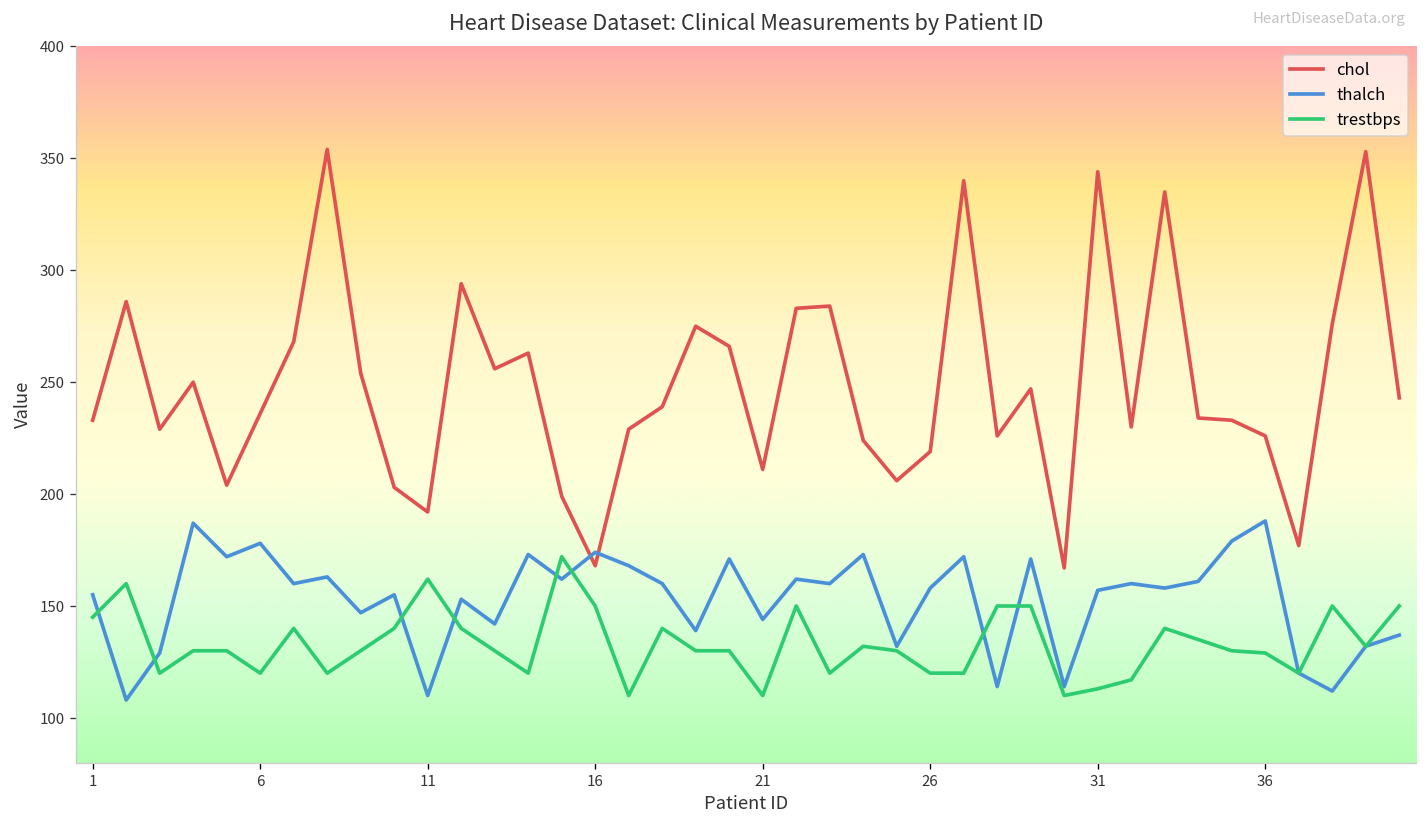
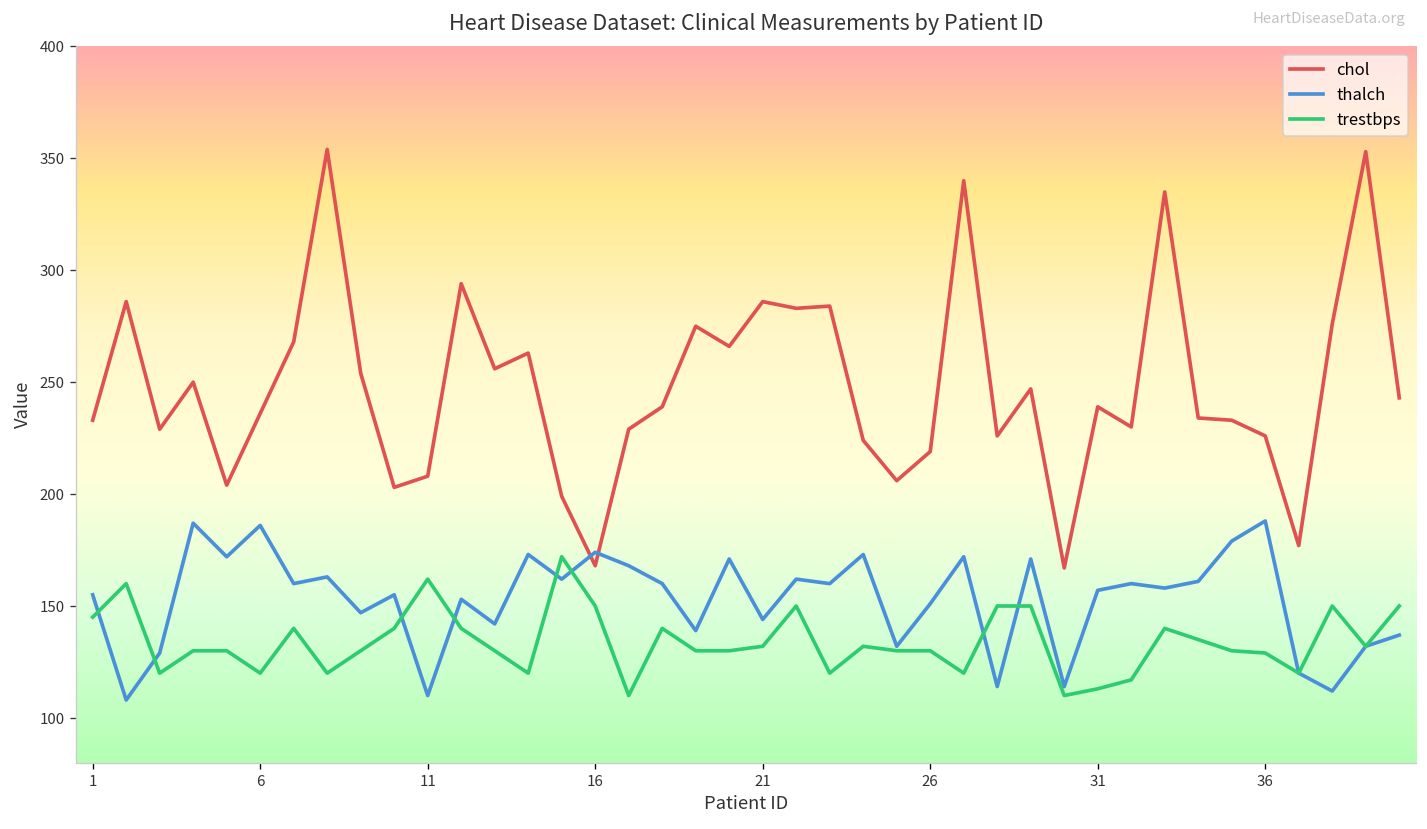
  {
    "chol": {
      "1": 233,
      "6": 236,
-     "11": 192,
+     "11": 208,
      "16": 168,
-     "21": 211,
+     "21": 286,
      "26": 219,
-     "31": 344,
+     "31": 239,
      "36": 226
    },
    "thalch": {
      "1": 155,
-     "6": 178,
+     "6": 186,
      "11": 110,
      "16": 174,
      "21": 144,
-     "26": 158,
+     "26": 151,
      "31": 157,
      "36": 188
    },
    "trestbps": {
      "1": 145,
      "6": 120,
      "11": 162,
      "16": 150,
-     "21": 110,
-     "26": 120,
+     "21": 132,
+     "26": 130,
      "31": 113,
      "36": 129
    }
  }
